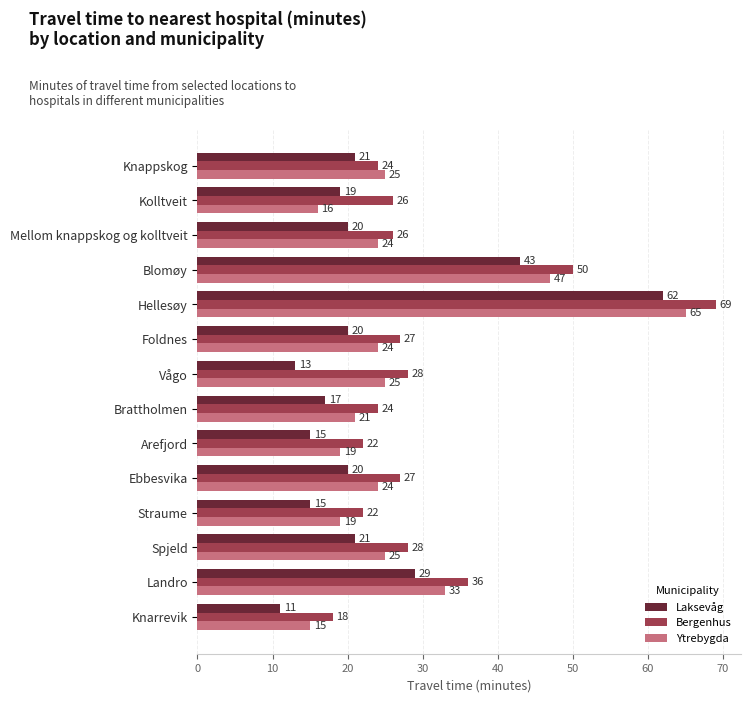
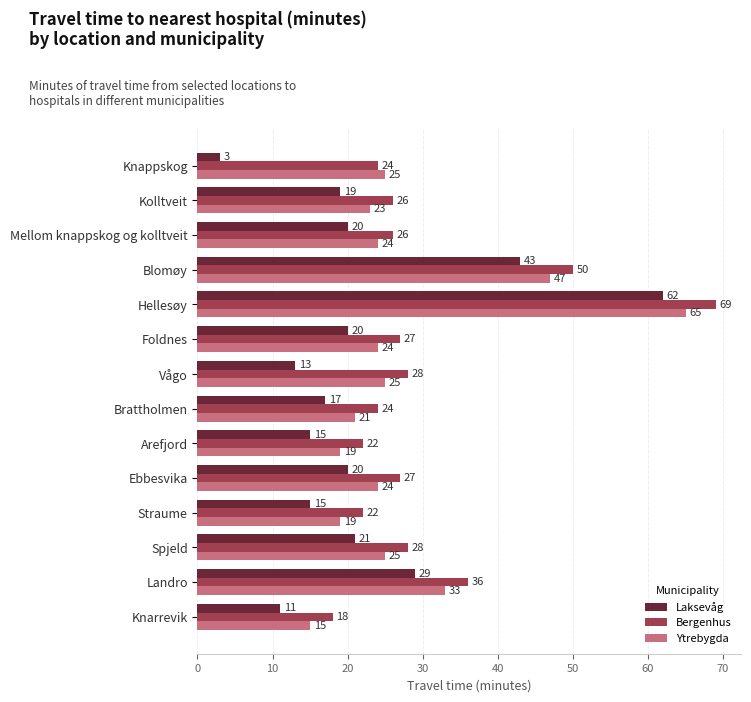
  {
    "Laksevåg": {
-     "Knappskog": 21,
+     "Knappskog": 3,
      "Kolltveit": 19,
      "Mellom knappskog og kolltveit": 20,
      "Blomøy": 43,
      "Hellesøy": 62,
      "Foldnes": 20,
      "Vågo": 13,
      "Brattholmen": 17,
      "Arefjord": 15,
      "Ebbesvika": 20,
      "Straume": 15,
      "Spjeld": 21,
      "Landro": 29,
      "Knarrevik": 11
    },
    "Bergenhus": {
      "Knappskog": 24,
      "Kolltveit": 26,
      "Mellom knappskog og kolltveit": 26,
      "Blomøy": 50,
      "Hellesøy": 69,
      "Foldnes": 27,
      "Vågo": 28,
      "Brattholmen": 24,
      "Arefjord": 22,
      "Ebbesvika": 27,
      "Straume": 22,
      "Spjeld": 28,
      "Landro": 36,
      "Knarrevik": 18
    },
    "Ytrebygda": {
      "Knappskog": 25,
-     "Kolltveit": 16,
+     "Kolltveit": 23,
      "Mellom knappskog og kolltveit": 24,
      "Blomøy": 47,
      "Hellesøy": 65,
      "Foldnes": 24,
      "Vågo": 25,
      "Brattholmen": 21,
      "Arefjord": 19,
      "Ebbesvika": 24,
      "Straume": 19,
      "Spjeld": 25,
      "Landro": 33,
      "Knarrevik": 15
    }
  }
